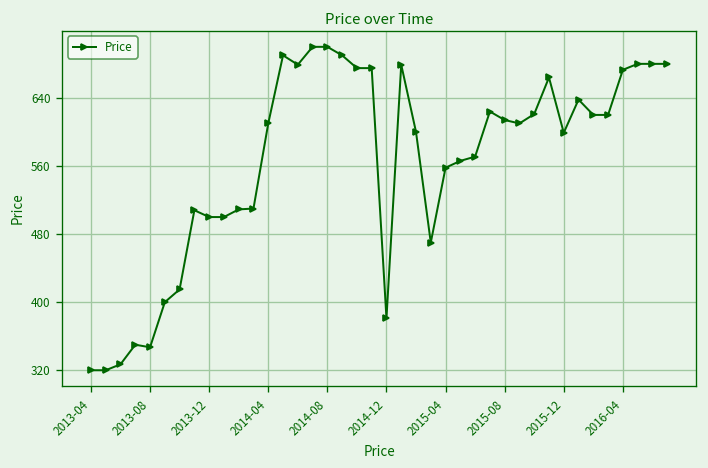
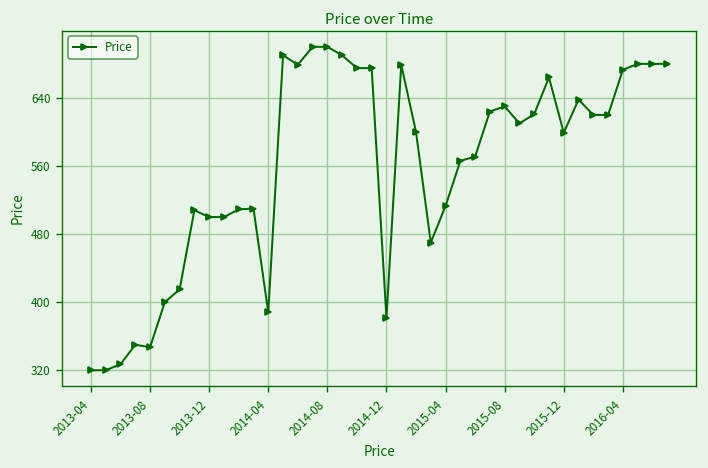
  {
    "2013-04": 320,
    "2013-08": 350,
    "2013-12": 500,
-   "2014-04": 610,
+   "2014-04": 390,
    "2014-08": 700,
    "2014-12": 380,
-   "2015-04": 560,
-   "2015-08": 610,
+   "2015-04": 510,
+   "2015-08": 630,
    "2015-12": 600,
    "2016-04": 670
  }
